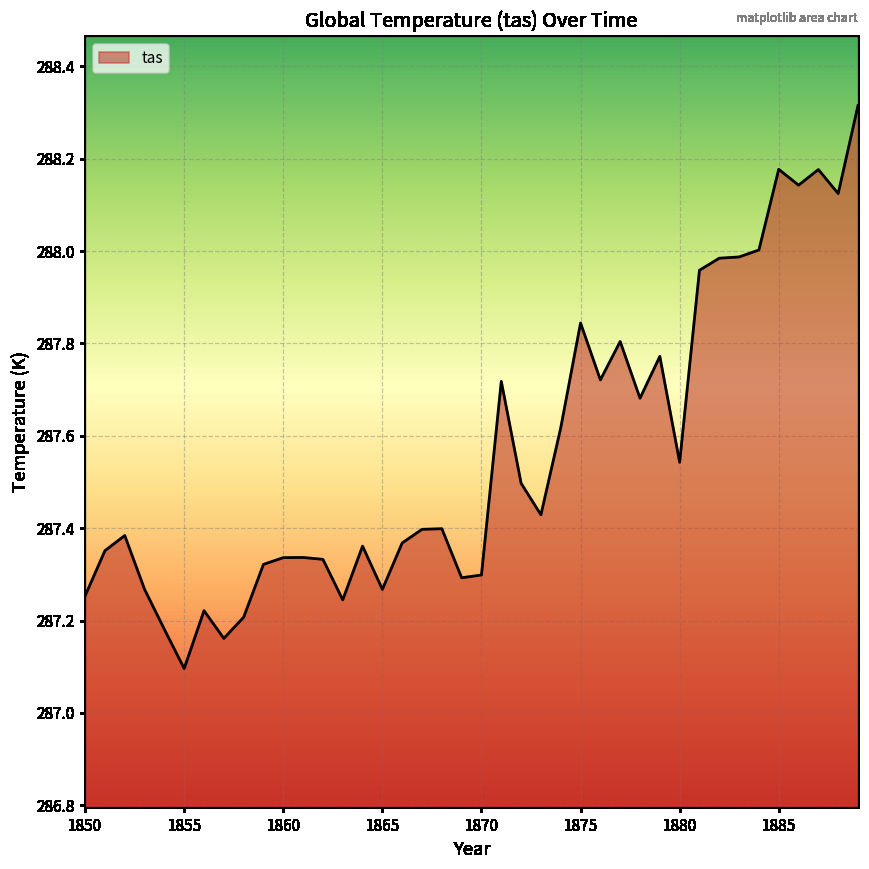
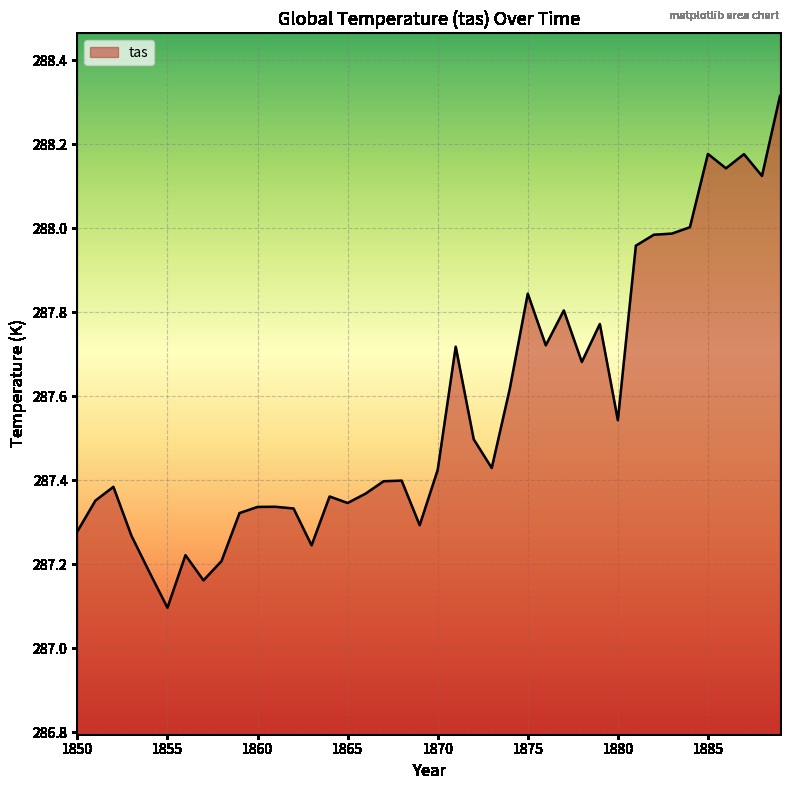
  {
-   "1850": 287.25,
+   "1850": 287.28,
    "1855": 287.10,
    "1860": 287.34,
-   "1865": 287.27,
-   "1870": 287.30,
+   "1865": 287.35,
+   "1870": 287.42,
    "1875": 287.84,
    "1880": 287.54,
    "1885": 288.18
  }
